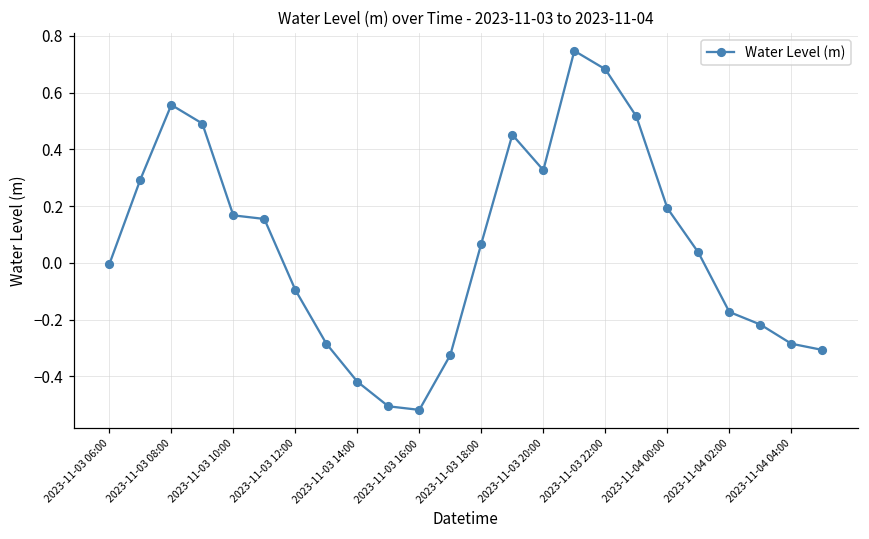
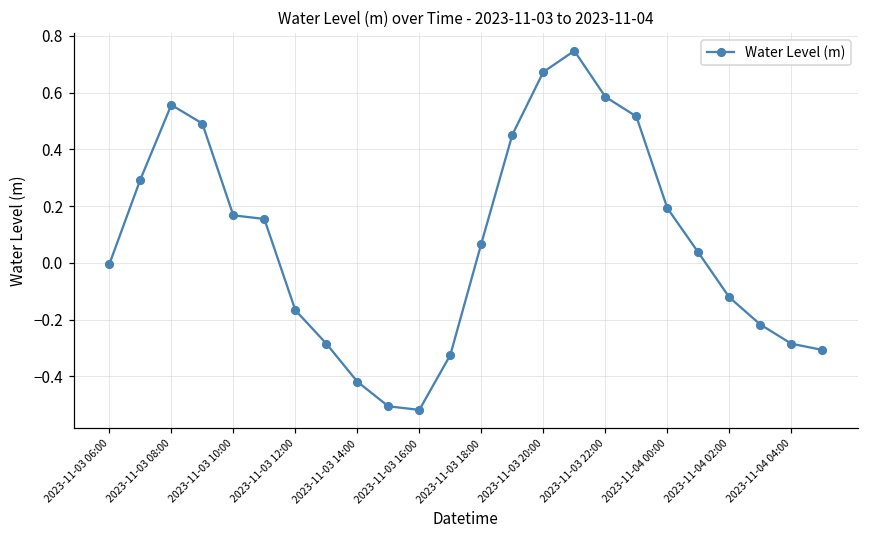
  {
    "2023-11-03 06:00": 0.00,
    "2023-11-03 08:00": 0.56,
    "2023-11-03 10:00": 0.17,
-   "2023-11-03 12:00": -0.10,
+   "2023-11-03 12:00": -0.17,
    "2023-11-03 14:00": -0.42,
    "2023-11-03 16:00": -0.52,
    "2023-11-03 18:00": 0.07,
-   "2023-11-03 20:00": 0.33,
-   "2023-11-03 22:00": 0.68,
+   "2023-11-03 20:00": 0.67,
+   "2023-11-03 22:00": 0.58,
    "2023-11-04 00:00": 0.19,
-   "2023-11-04 02:00": -0.17,
+   "2023-11-04 02:00": -0.12,
    "2023-11-04 04:00": -0.28
  }
